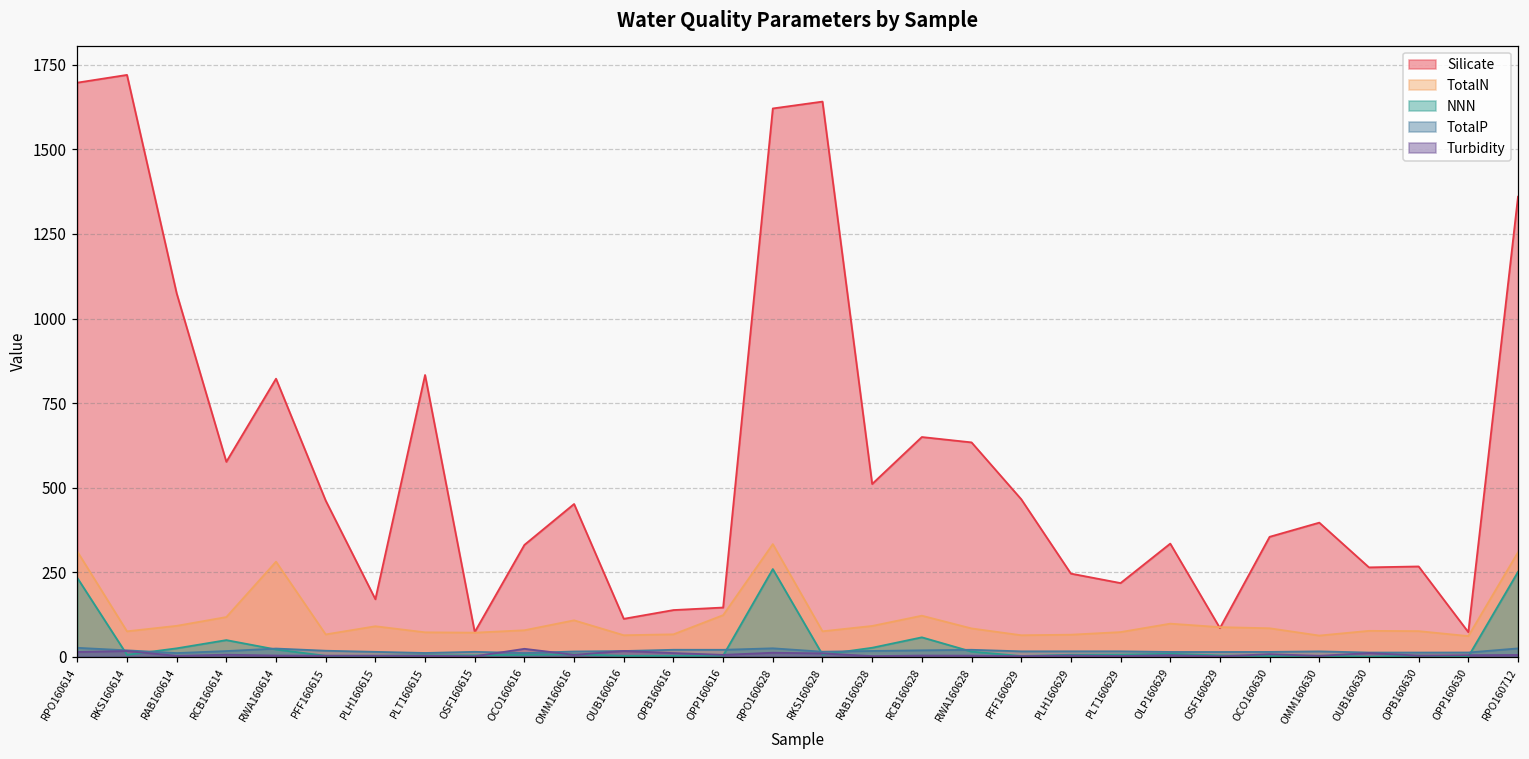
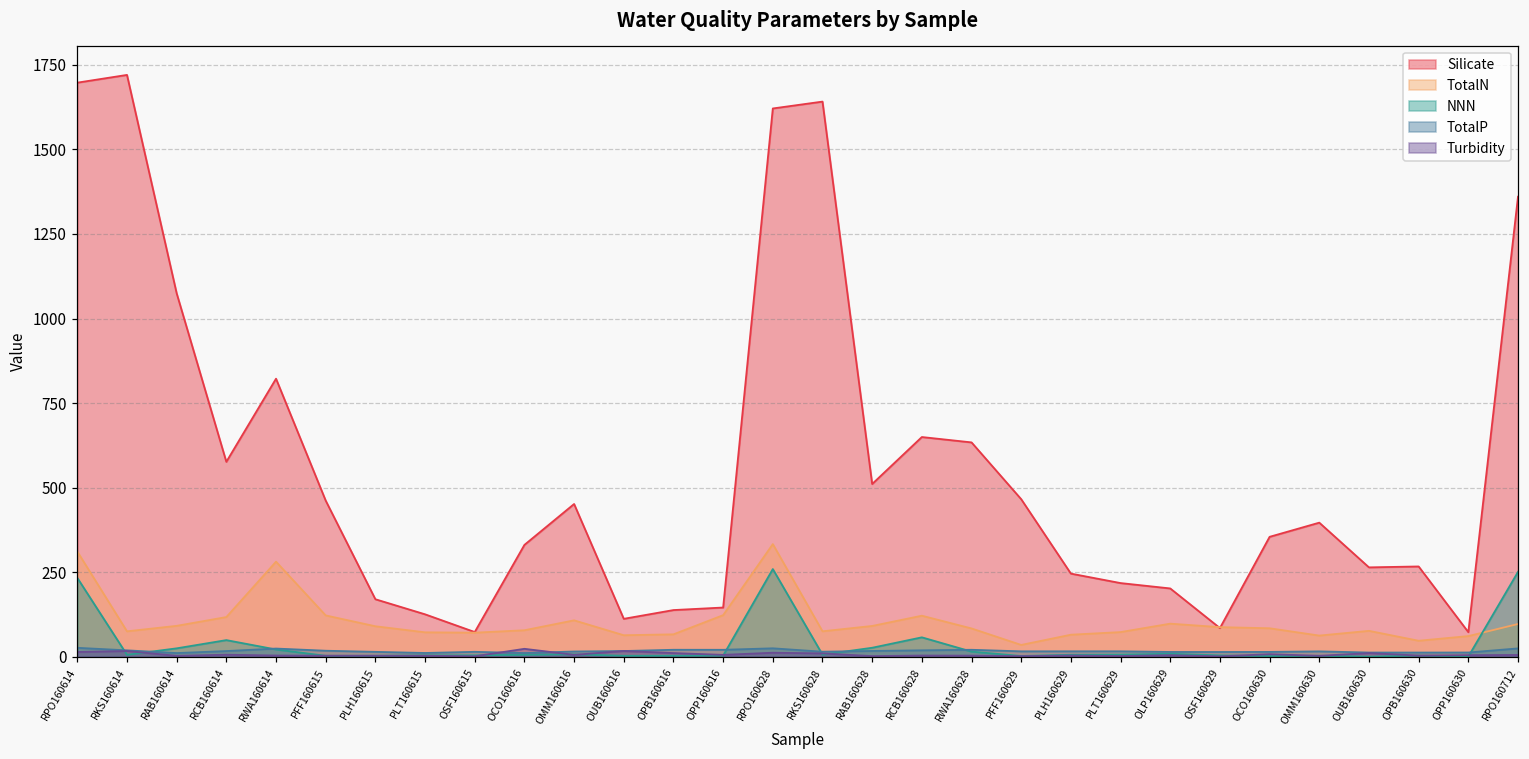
  {
    "Silicate": {
      "RPO160614": 1700,
      "RKS160614": 1720,
      "RAB160614": 1070,
      "RCB160614": 580,
      "RWA160614": 820,
      "PFF160615": 460,
      "PLH160615": 170,
-     "PLT160615": 830,
+     "PLT160615": 130,
      "OCO160616": 330,
      "OMM160616": 450,
      "OUB160616": 110,
      "OPB160616": 140,
      "OPP160616": 150,
      "RPO160628": 1620,
      "RKS160628": 1640,
      "RAB160628": 510,
      "RCB160628": 650,
      "RWA160628": 630,
      "PFF160629": 470,
      "PLH160629": 250,
      "PLT160629": 220,
-     "OLP160629": 330,
+     "OLP160629": 200,
      "OCO160630": 350,
      "OMM160630": 400,
      "OUB160630": 260,
      "OPB160630": 270,
      "OPP160630": 70,
      "RPO160712": 1360
    },
    "TotalN": {
      "RPO160614": 310,
      "RKS160614": 80,
      "RAB160614": 90,
      "RCB160614": 120,
      "RWA160614": 280,
-     "PFF160615": 70,
+     "PFF160615": 120,
      "PLH160615": 90,
      "PLT160615": 70,
      "OCO160616": 80,
      "OMM160616": 110,
      "OUB160616": 60,
      "OPB160616": 70,
      "OPP160616": 120,
      "RPO160628": 330,
      "RKS160628": 80,
      "RAB160628": 90,
      "RCB160628": 120,
      "RWA160628": 80,
-     "PFF160629": 60,
+     "PFF160629": 30,
      "PLH160629": 70,
      "PLT160629": 70,
      "OLP160629": 100,
      "OCO160630": 80,
      "OMM160630": 60,
      "OUB160630": 80,
-     "OPB160630": 80,
+     "OPB160630": 50,
      "OPP160630": 60,
-     "RPO160712": 310
+     "RPO160712": 100
    }
  }
